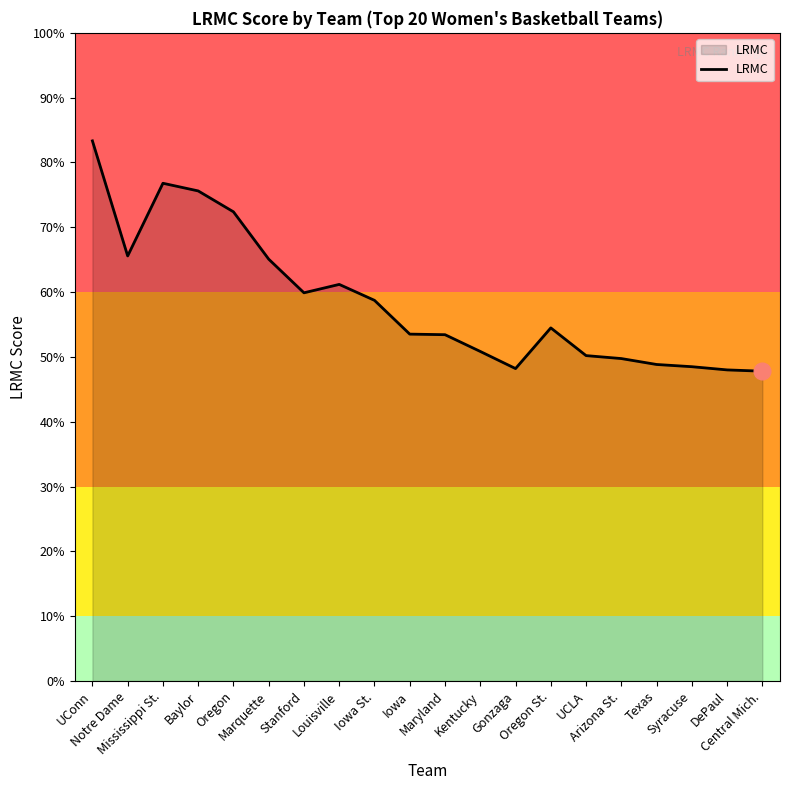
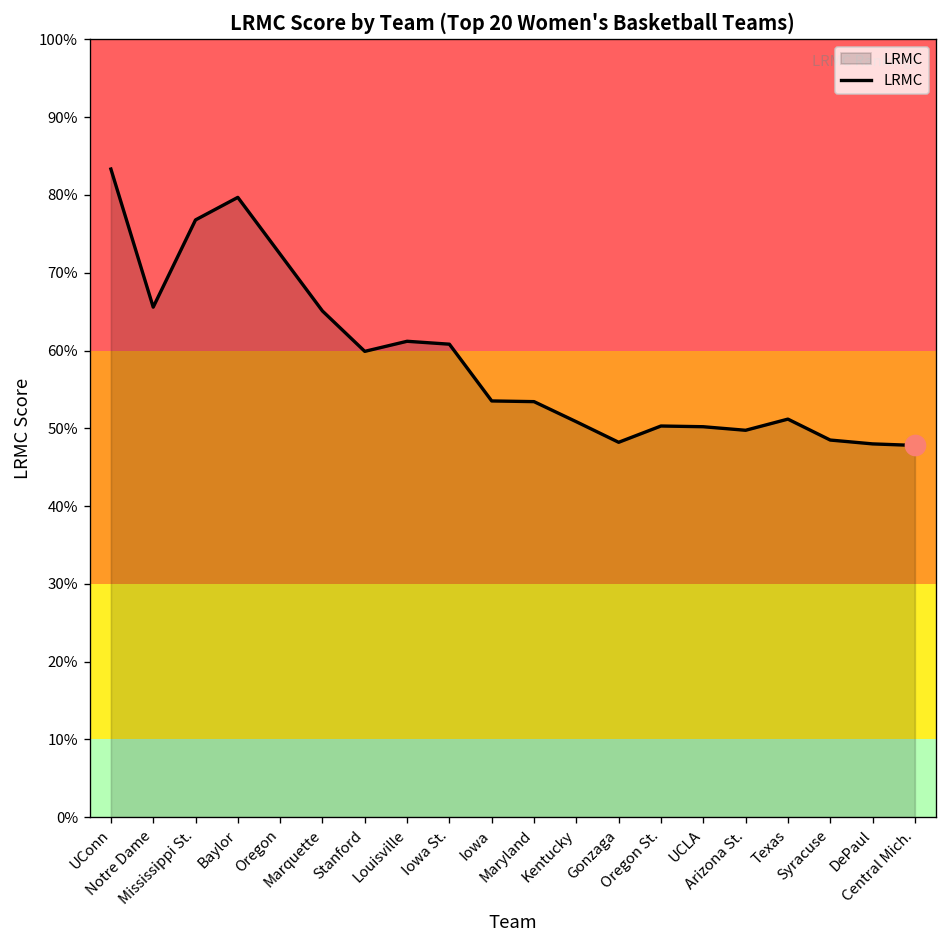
  {
    "LRMC": {
      "UConn": "83%",
      "Notre Dame": "66%",
      "Mississippi St.": "77%",
-     "Baylor": "76%",
+     "Baylor": "80%",
      "Oregon": "72%",
      "Marquette": "65%",
      "Stanford": "60%",
      "Louisville": "61%",
-     "Iowa St.": "59%",
+     "Iowa St.": "61%",
      "Iowa": "54%",
      "Maryland": "53%",
      "Kentucky": "51%",
      "Gonzaga": "48%",
-     "Oregon St.": "54%",
+     "Oregon St.": "50%",
      "UCLA": "50%",
      "Arizona St.": "50%",
-     "Texas": "49%",
+     "Texas": "51%",
      "Syracuse": "48%",
      "DePaul": "48%"
    }
  }
